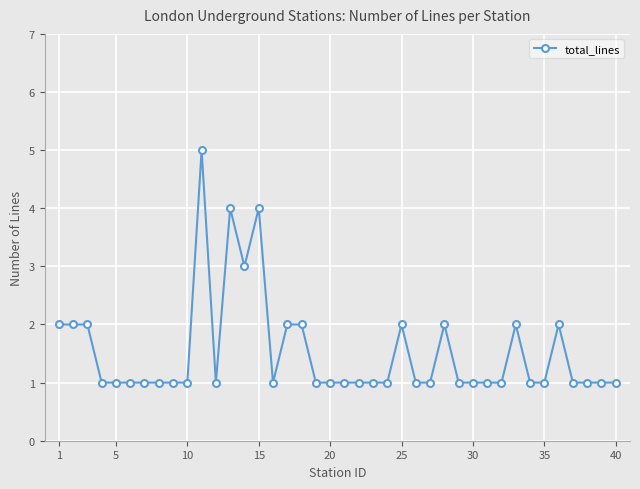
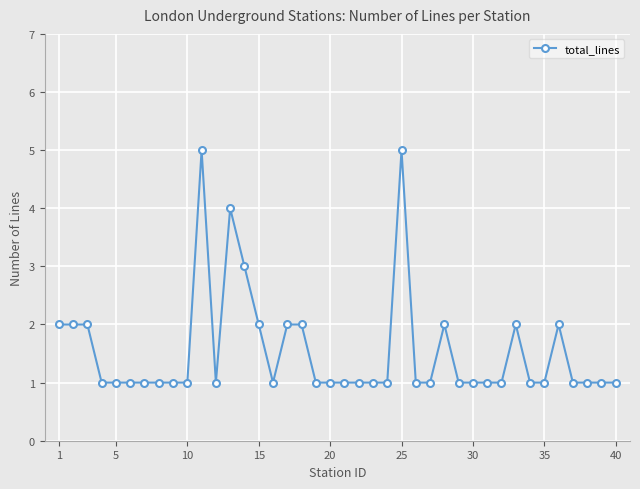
  {
    "1": 2,
    "5": 1,
    "10": 1,
-   "15": 4,
+   "15": 2,
    "20": 1,
-   "25": 2,
+   "25": 5,
    "30": 1,
    "35": 1,
    "40": 1
  }
